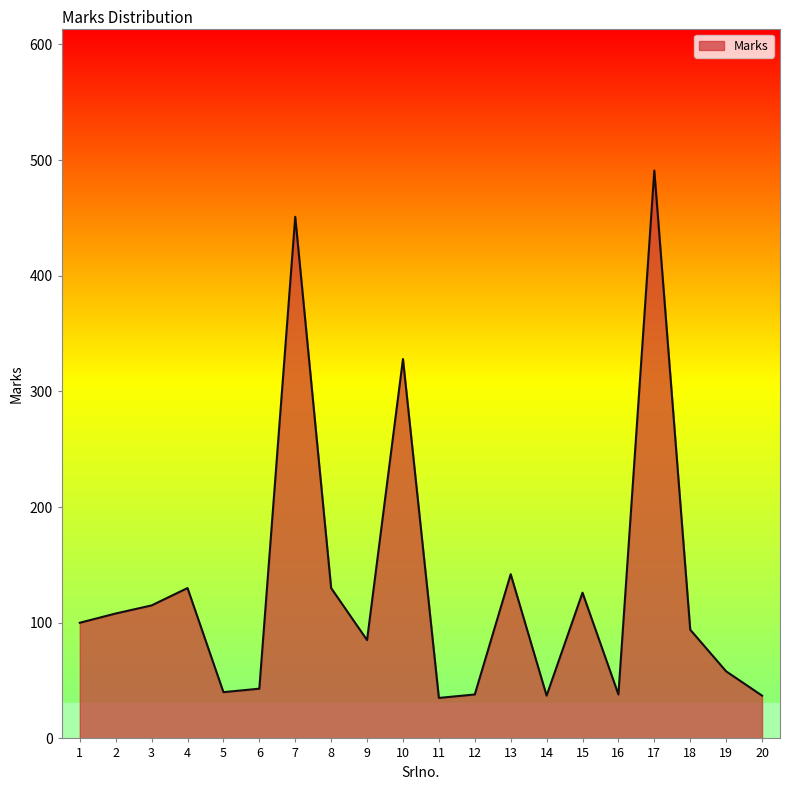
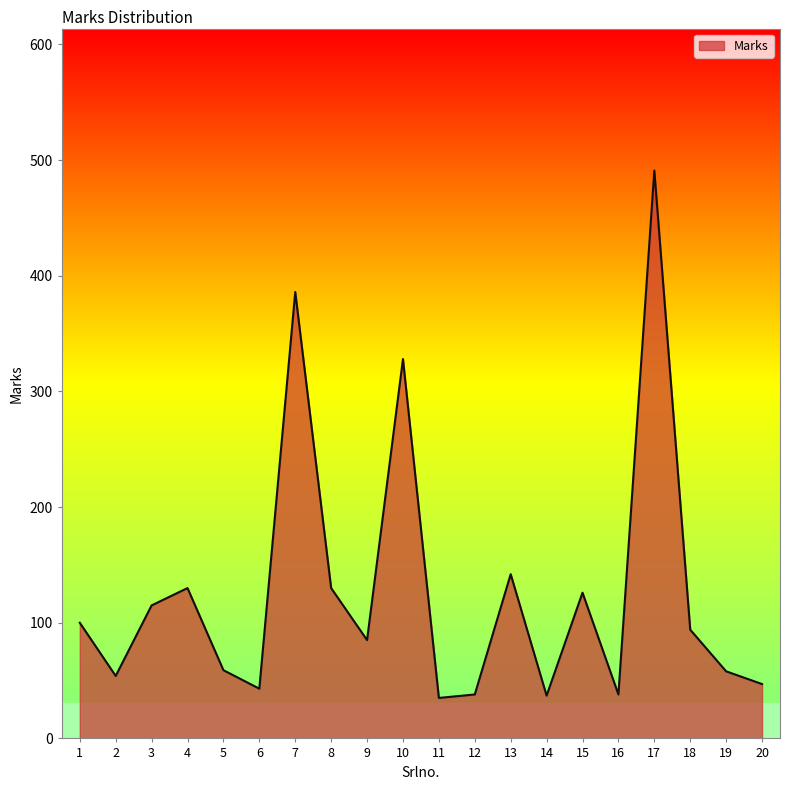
  {
    "1": 100,
-   "2": 108,
+   "2": 54,
    "3": 115,
    "4": 130,
-   "5": 40,
+   "5": 59,
    "6": 43,
-   "7": 451,
+   "7": 386,
    "8": 130,
    "9": 85,
    "10": 328,
    "11": 35,
    "12": 38,
    "13": 142,
    "14": 37,
    "15": 126,
    "16": 38,
    "17": 491,
    "18": 94,
    "19": 58,
-   "20": 37
+   "20": 47
  }
